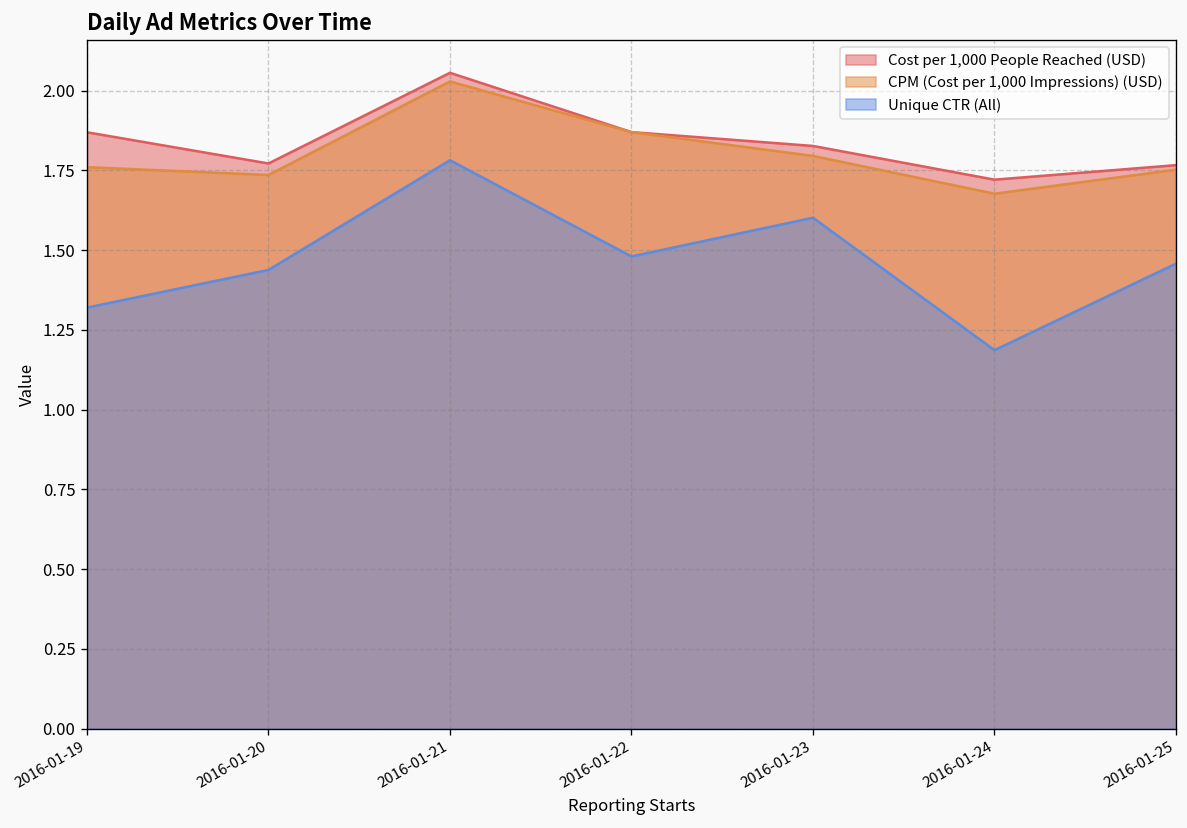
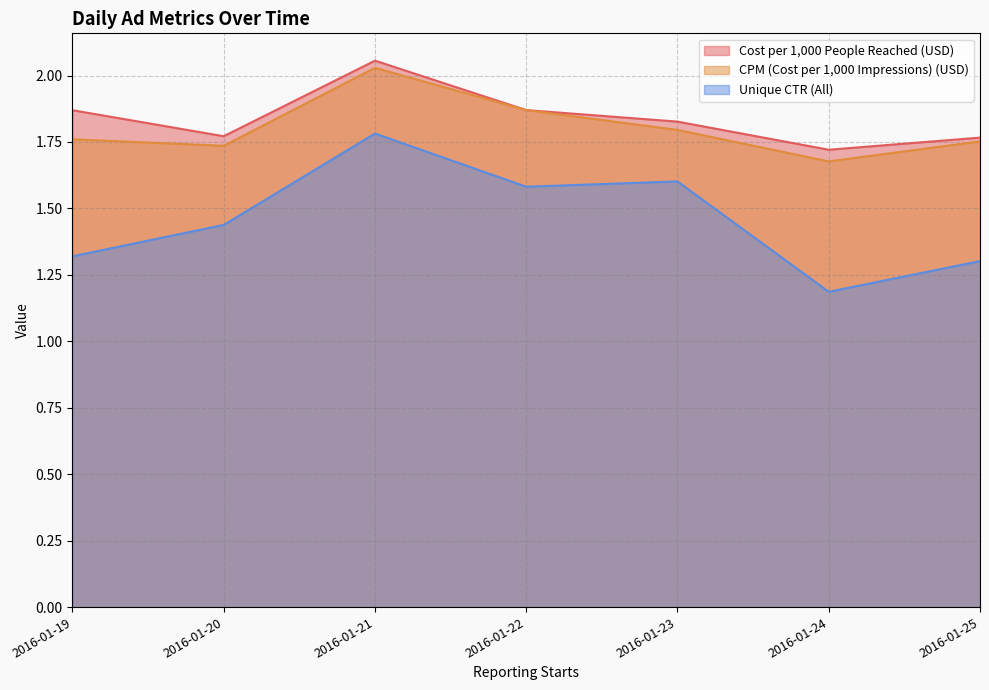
  {
    "Unique CTR (All)": {
      "2016-01-19": 1.32,
      "2016-01-20": 1.44,
      "2016-01-21": 1.78,
-     "2016-01-22": 1.48,
+     "2016-01-22": 1.58,
      "2016-01-23": 1.60,
      "2016-01-24": 1.19,
-     "2016-01-25": 1.46
+     "2016-01-25": 1.30
    }
  }
